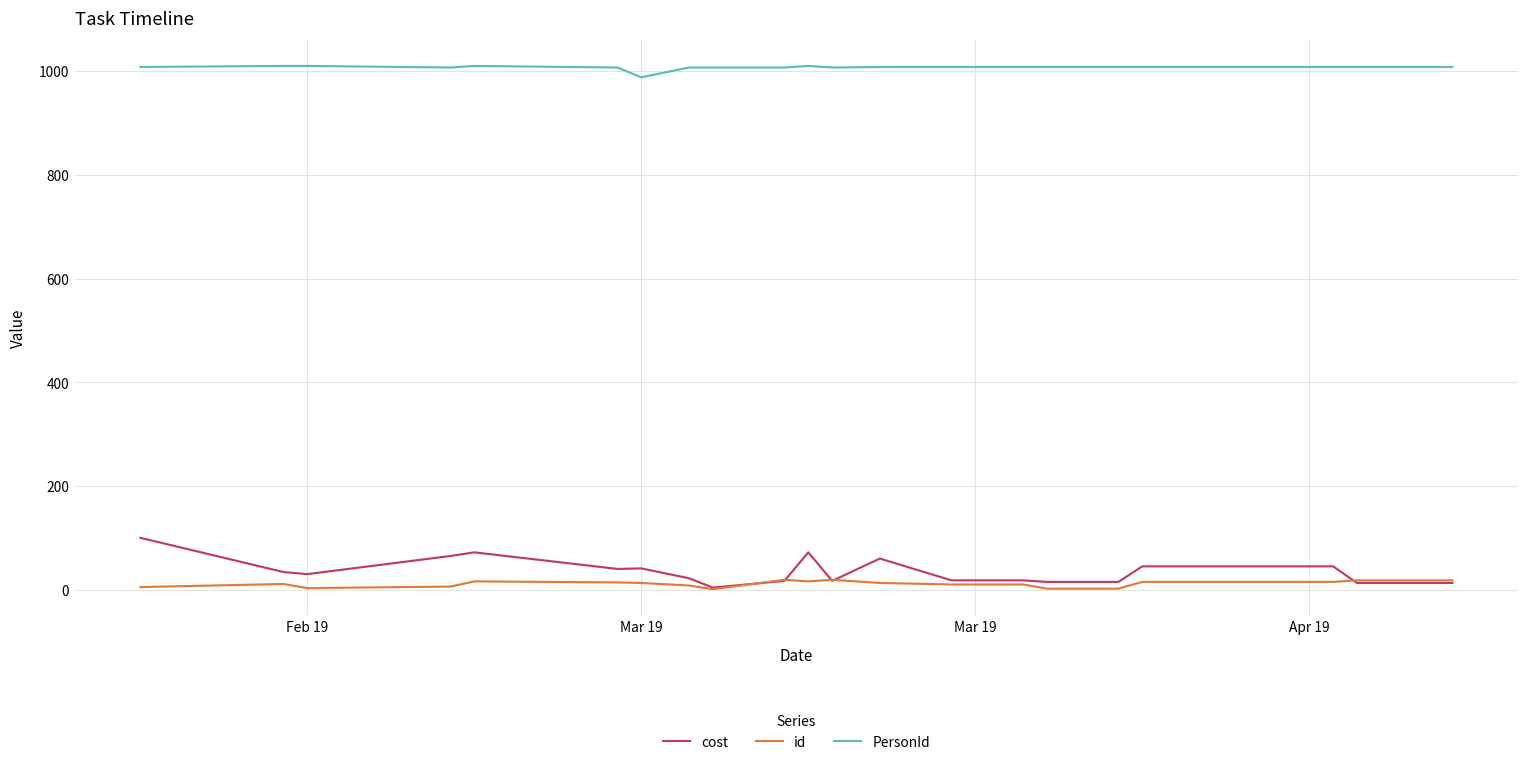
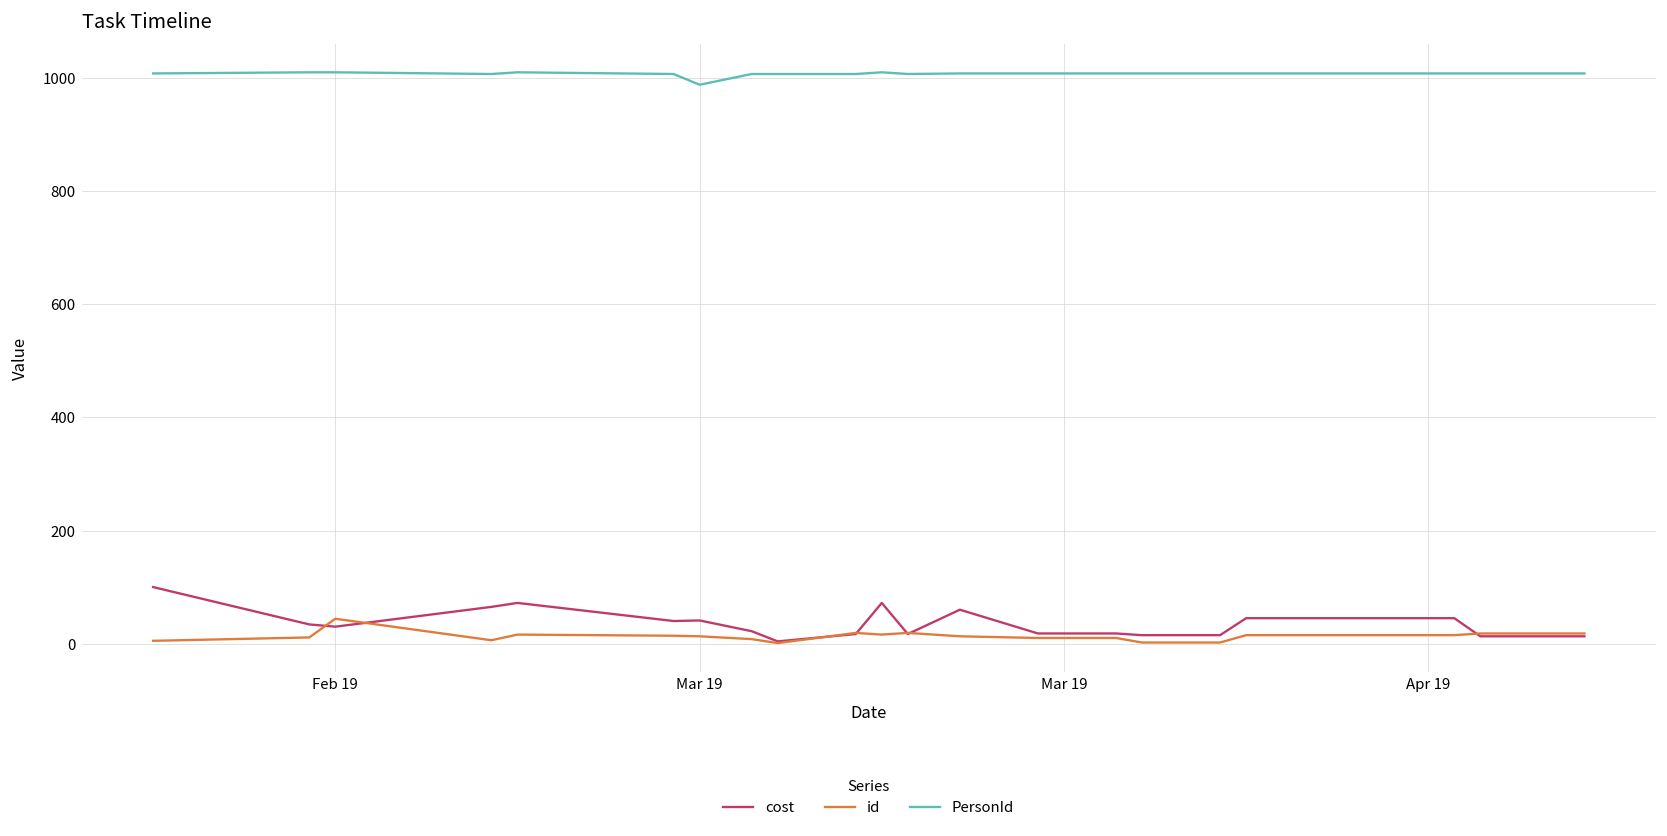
  {
    "cost": {
      "Feb 19": 30,
      "Mar 19": 40
    },
    "id": {
-     "Feb 19": 0,
+     "Feb 19": 40,
      "Mar 19": 10
    },
    "PersonId": {
      "Feb 19": 1010,
      "Mar 19": 990
    }
  }
